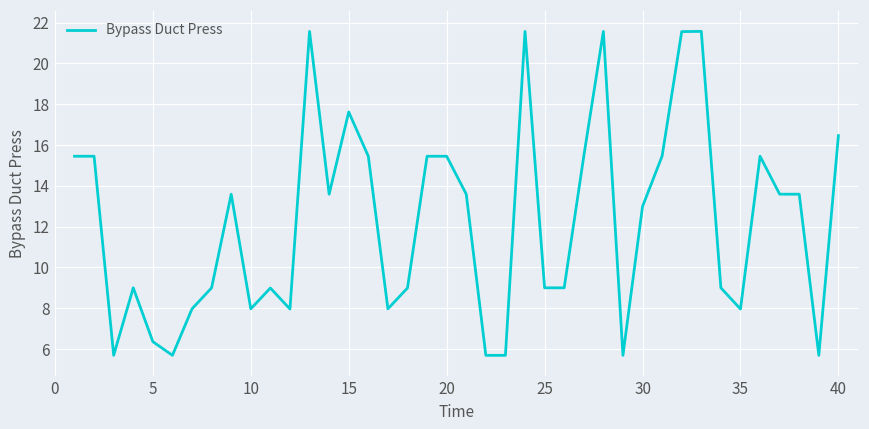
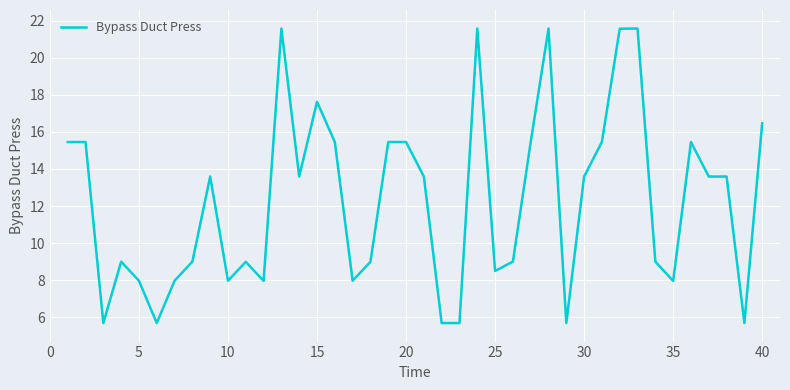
  {
-   "5": 6.4,
+   "5": 8.0,
    "10": 8.0,
    "15": 17.6,
    "20": 15.5,
-   "25": 9.0,
-   "30": 13.0,
+   "25": 8.5,
+   "30": 13.6,
    "35": 8.0,
    "40": 16.5
  }
